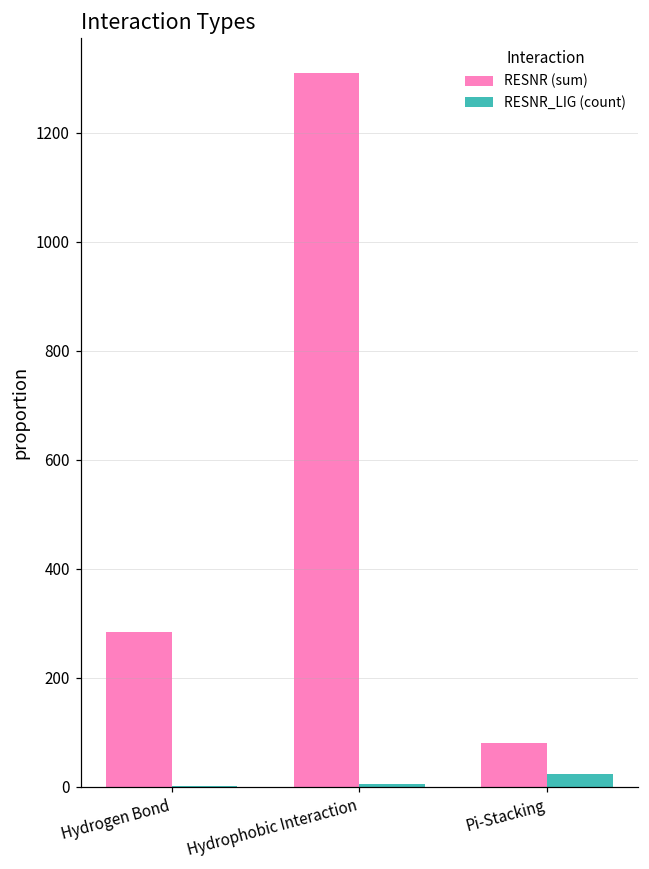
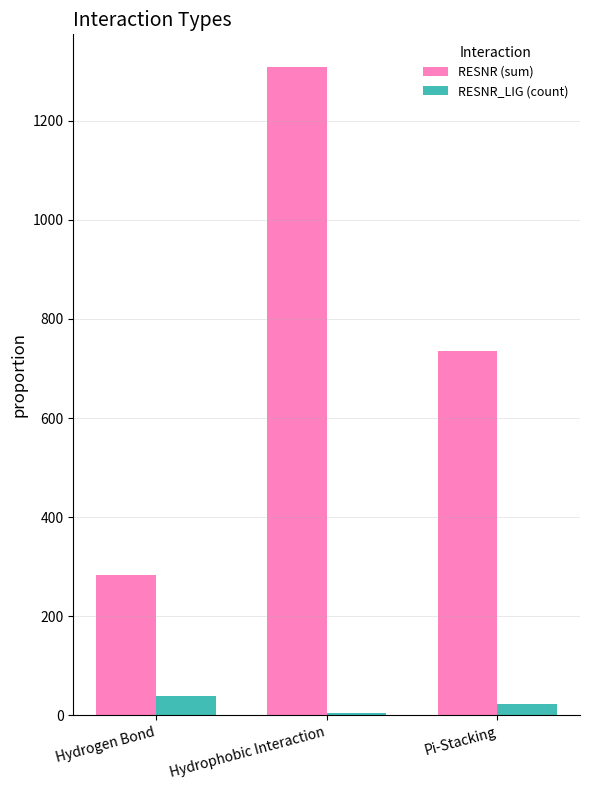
  {
    "RESNR (sum)": {
      "Hydrogen Bond": 280,
      "Hydrophobic Interaction": 1310,
-     "Pi-Stacking": 80
+     "Pi-Stacking": 740
    },
    "RESNR_LIG (count)": {
-     "Hydrogen Bond": 0,
+     "Hydrogen Bond": 40,
      "Pi-Stacking": 20
    }
  }
